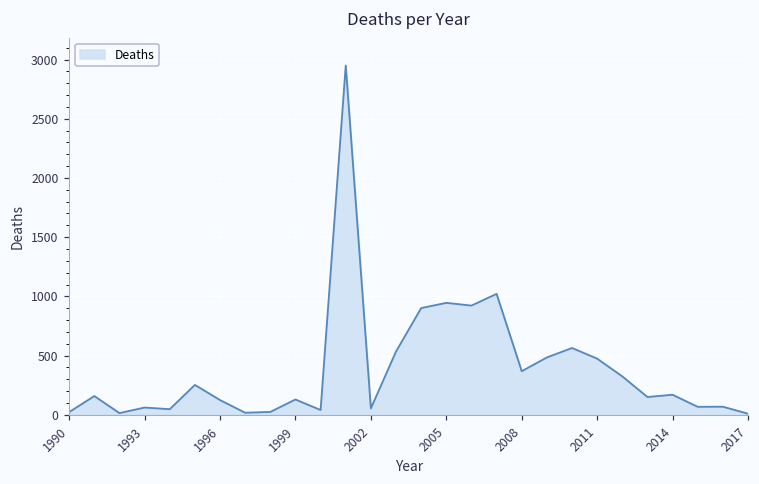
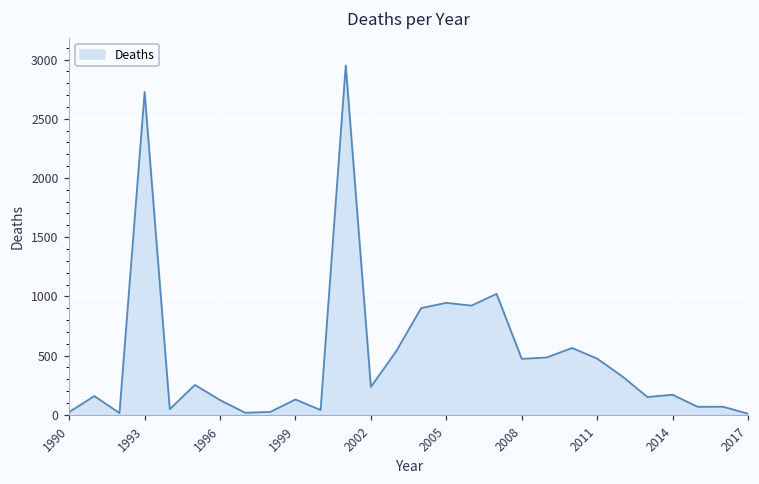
  {
    "1990": 20,
-   "1993": 60,
+   "1993": 2730,
    "1996": 120,
    "1999": 130,
-   "2002": 50,
+   "2002": 240,
    "2005": 950,
-   "2008": 370,
+   "2008": 470,
    "2011": 470,
    "2014": 170,
    "2017": 10
  }
